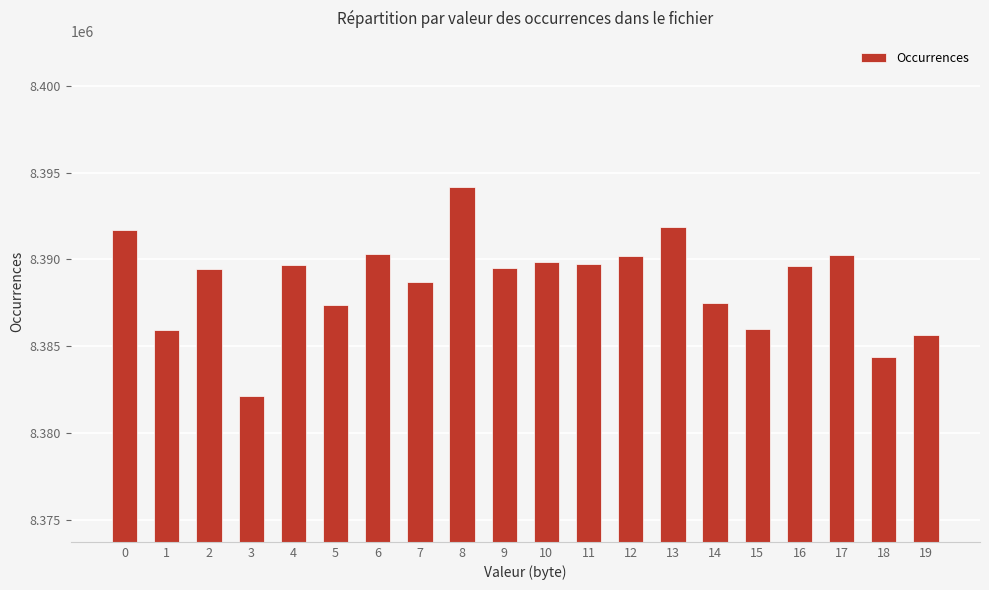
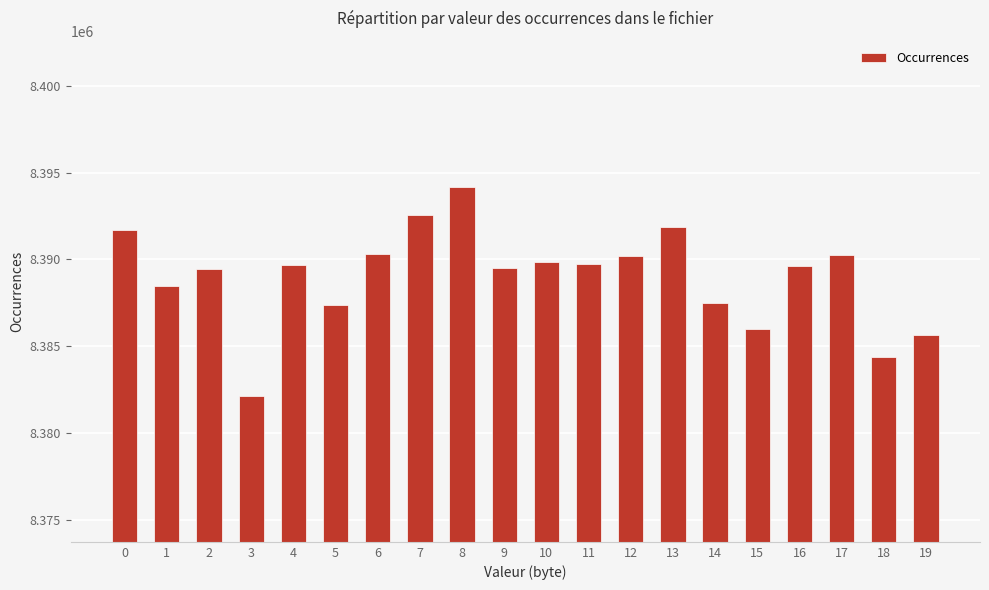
  {
    "0": 8391700,
-   "1": 8386000,
+   "1": 8388500,
    "2": 8389500,
    "3": 8382100,
    "4": 8389700,
    "5": 8387400,
    "6": 8390300,
-   "7": 8388700,
+   "7": 8392600,
    "8": 8394200,
    "9": 8389500,
    "10": 8389800,
    "11": 8389800,
    "12": 8390200,
    "13": 8391900,
    "14": 8387500,
    "15": 8386000,
    "16": 8389600,
    "17": 8390300,
    "18": 8384400,
    "19": 8385600
  }
